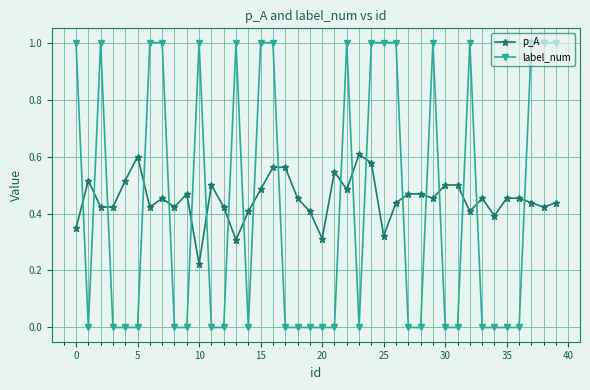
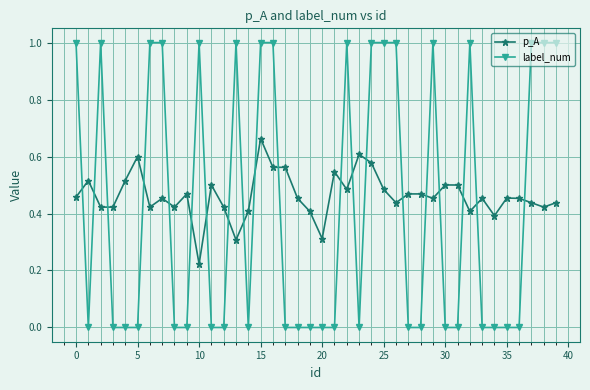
  {
    "p_A": {
-     "0": 0.35,
+     "0": 0.46,
      "5": 0.60,
      "10": 0.22,
-     "15": 0.48,
+     "15": 0.66,
      "20": 0.31,
-     "25": 0.32,
+     "25": 0.48,
      "30": 0.50,
      "35": 0.45
    },
    "label_num": {
      "0": 1.00,
      "5": 0.00,
      "10": 1.00,
      "15": 1.00,
      "20": 0.00,
      "25": 1.00,
      "30": 0.00,
      "35": 0.00
    }
  }
